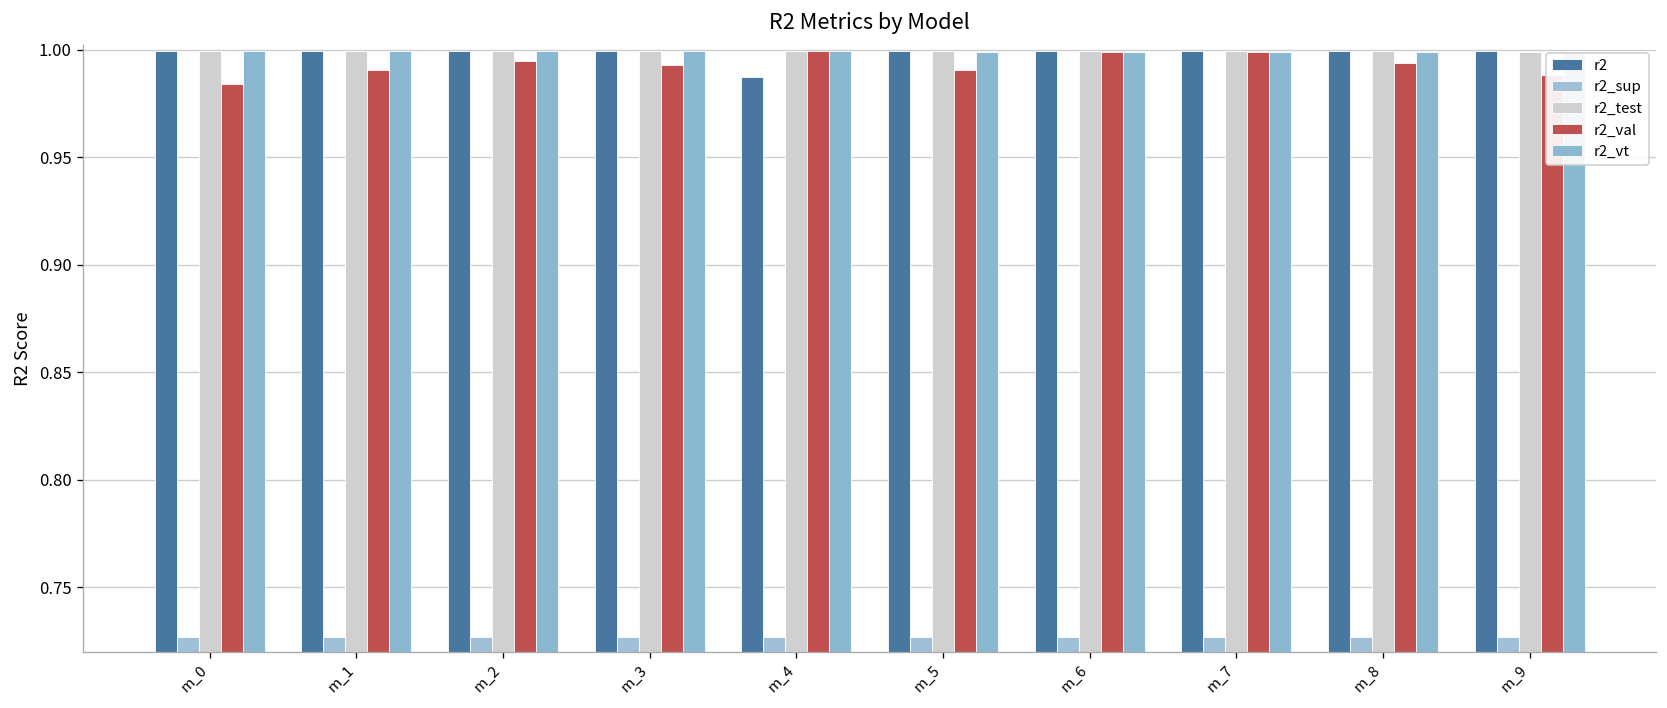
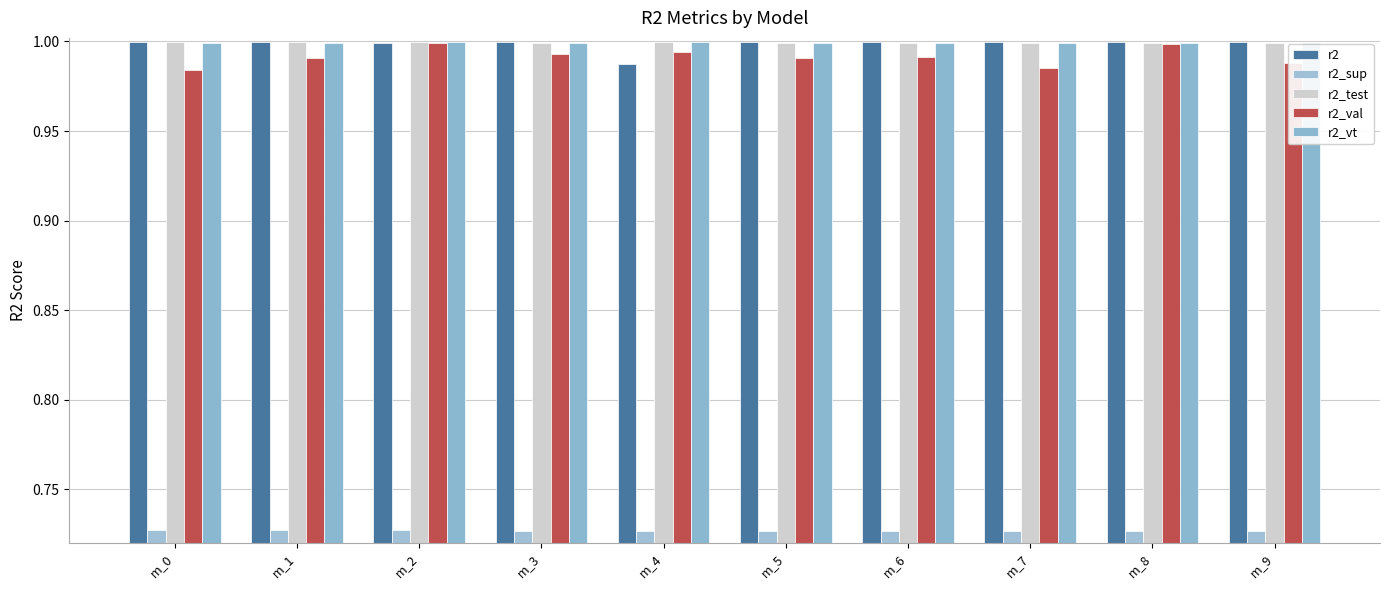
  {
    "r2": {
      "m_0": 0.999,
      "m_1": 0.999,
      "m_2": 0.999,
      "m_3": 1.000,
      "m_4": 0.987,
      "m_5": 1.000,
      "m_6": 1.000,
      "m_7": 1.000,
      "m_8": 1.000,
      "m_9": 1.000
    },
    "r2_val": {
      "m_0": 0.984,
      "m_1": 0.991,
-     "m_2": 0.995,
+     "m_2": 0.999,
      "m_3": 0.993,
-     "m_4": 0.999,
+     "m_4": 0.994,
      "m_5": 0.991,
-     "m_6": 0.999,
-     "m_7": 0.999,
-     "m_8": 0.994
+     "m_6": 0.992,
+     "m_7": 0.985,
+     "m_8": 0.999
    }
  }
